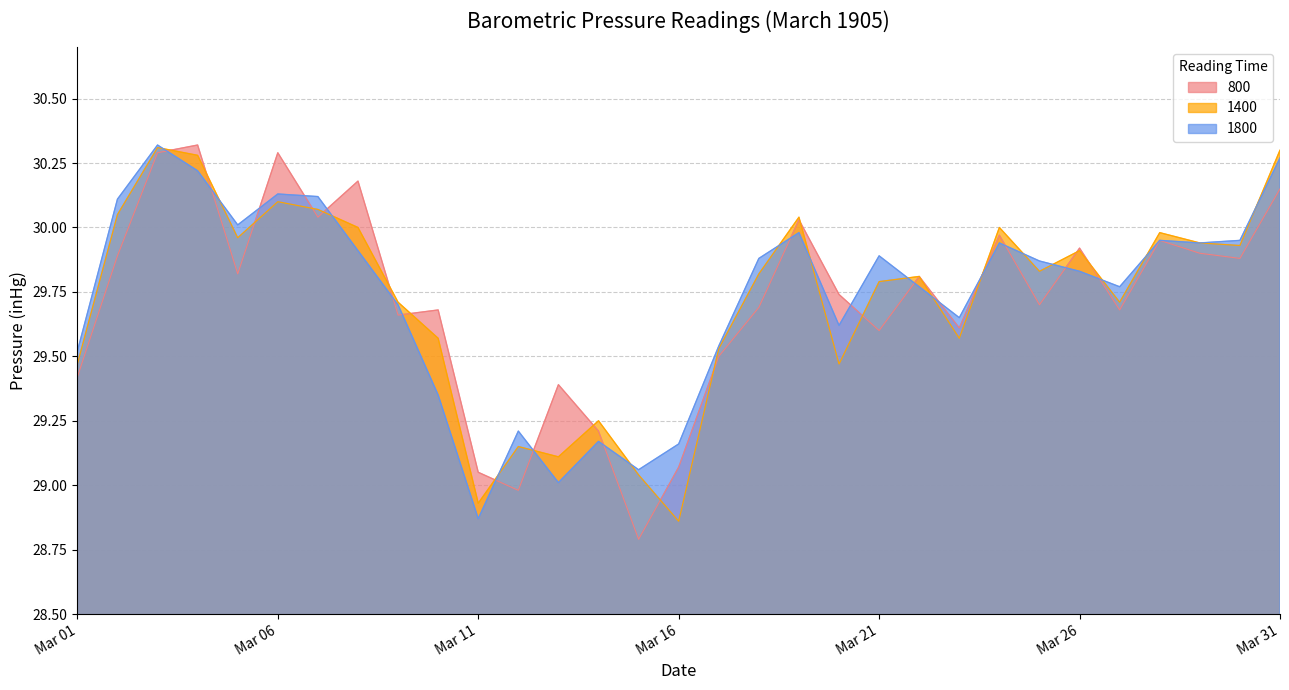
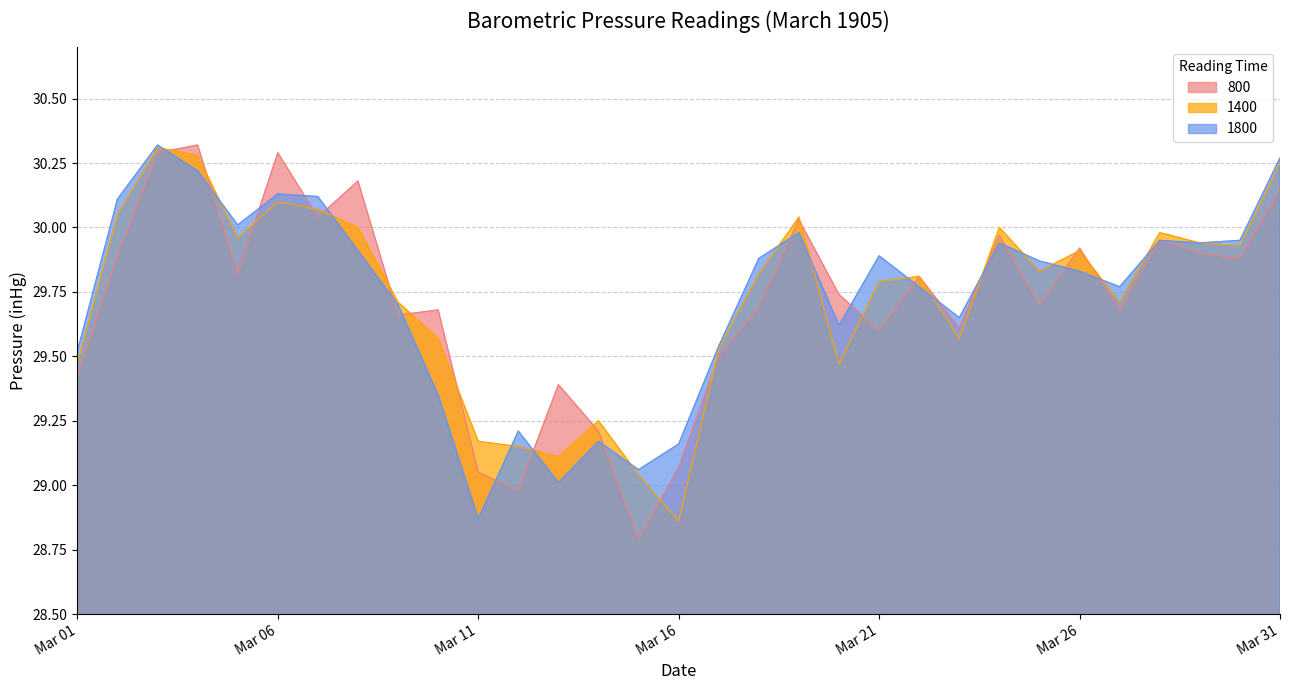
  {
    "800": {
      "Mar 01": 29.42,
      "Mar 06": 30.29,
      "Mar 11": 29.05,
      "Mar 16": 29.07,
      "Mar 21": 29.60,
      "Mar 26": 29.92,
      "Mar 31": 30.15
    },
    "1400": {
      "Mar 01": 29.47,
      "Mar 06": 30.10,
-     "Mar 11": 28.93,
+     "Mar 11": 29.17,
      "Mar 16": 28.86,
      "Mar 21": 29.79,
      "Mar 26": 29.91,
-     "Mar 31": 30.30
+     "Mar 31": 30.25
    },
    "1800": {
      "Mar 01": 29.52,
      "Mar 06": 30.13,
      "Mar 11": 28.87,
      "Mar 16": 29.16,
      "Mar 21": 29.89,
      "Mar 26": 29.83,
      "Mar 31": 30.27
    }
  }
